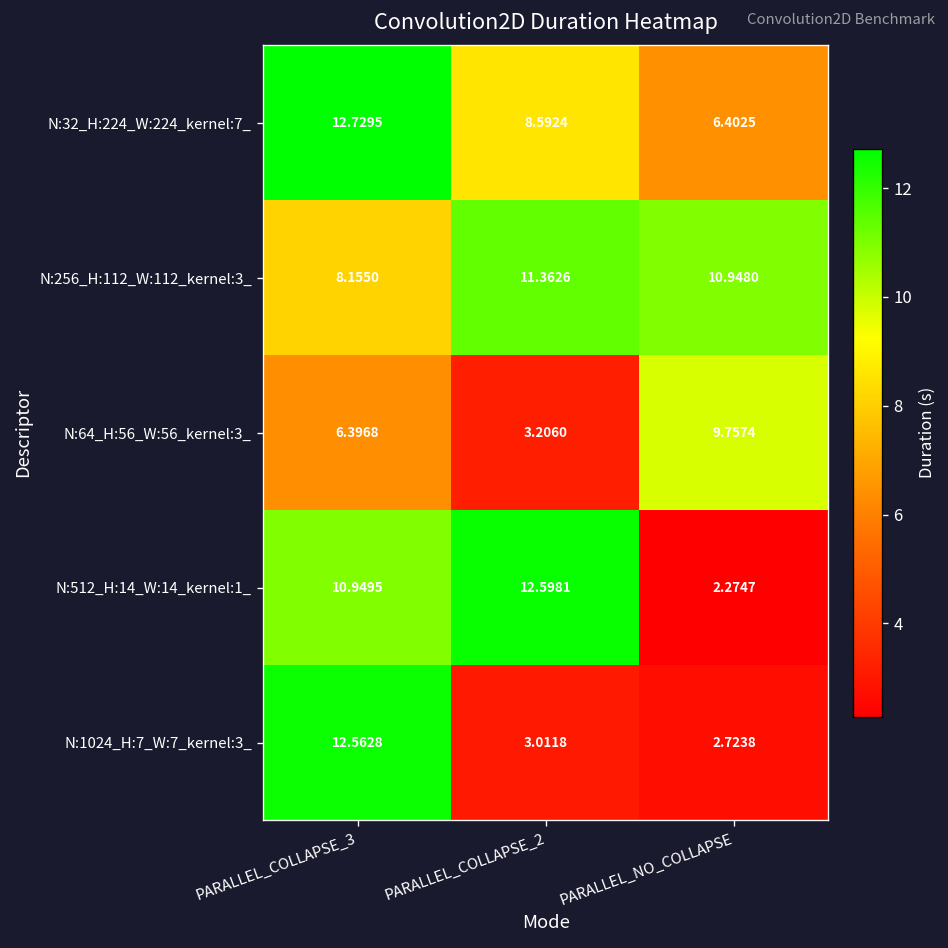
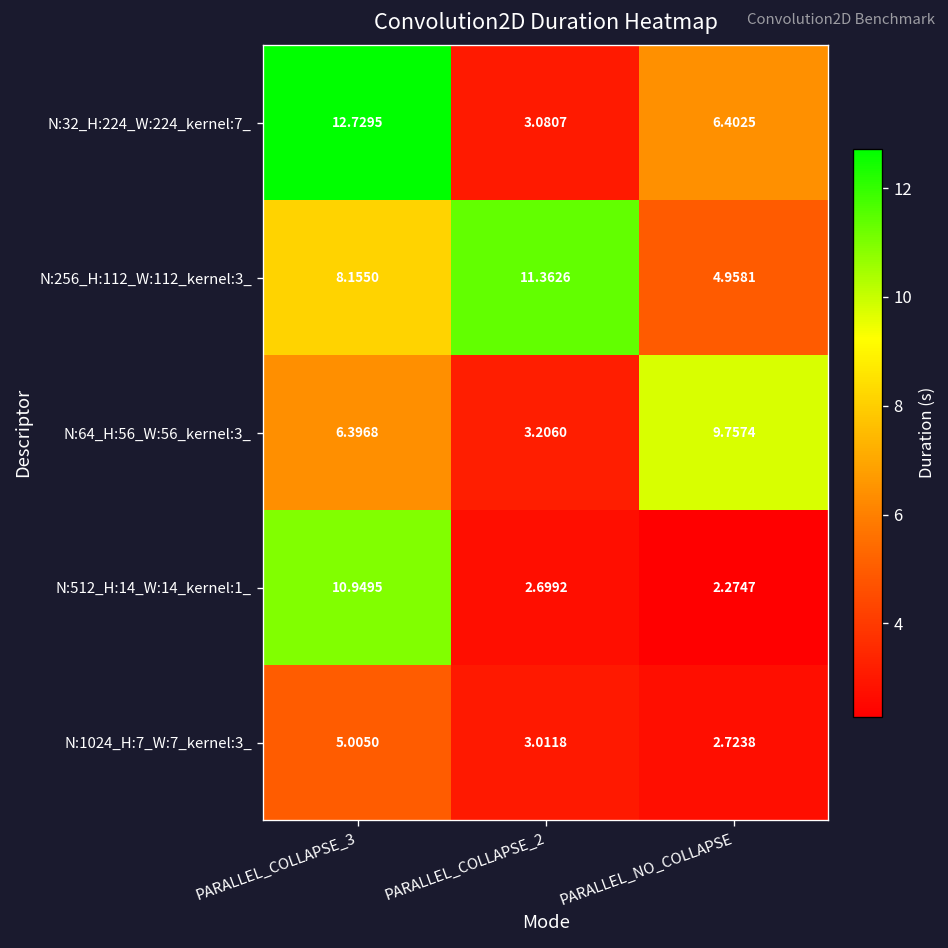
  {
    "N:32_H:224_W:224_kernel:7_": {
      "PARALLEL_COLLAPSE_3": 12.7295,
-     "PARALLEL_COLLAPSE_2": 8.5924,
+     "PARALLEL_COLLAPSE_2": 3.0807,
      "PARALLEL_NO_COLLAPSE": 6.4025
    },
    "N:256_H:112_W:112_kernel:3_": {
      "PARALLEL_COLLAPSE_3": 8.1550,
      "PARALLEL_COLLAPSE_2": 11.3626,
-     "PARALLEL_NO_COLLAPSE": 10.9480
+     "PARALLEL_NO_COLLAPSE": 4.9581
    },
    "N:64_H:56_W:56_kernel:3_": {
      "PARALLEL_COLLAPSE_3": 6.3968,
      "PARALLEL_COLLAPSE_2": 3.2060,
      "PARALLEL_NO_COLLAPSE": 9.7574
    },
    "N:512_H:14_W:14_kernel:1_": {
      "PARALLEL_COLLAPSE_3": 10.9495,
-     "PARALLEL_COLLAPSE_2": 12.5981,
+     "PARALLEL_COLLAPSE_2": 2.6992,
      "PARALLEL_NO_COLLAPSE": 2.2747
    },
    "N:1024_H:7_W:7_kernel:3_": {
-     "PARALLEL_COLLAPSE_3": 12.5628,
+     "PARALLEL_COLLAPSE_3": 5.0050,
      "PARALLEL_COLLAPSE_2": 3.0118,
      "PARALLEL_NO_COLLAPSE": 2.7238
    }
  }
